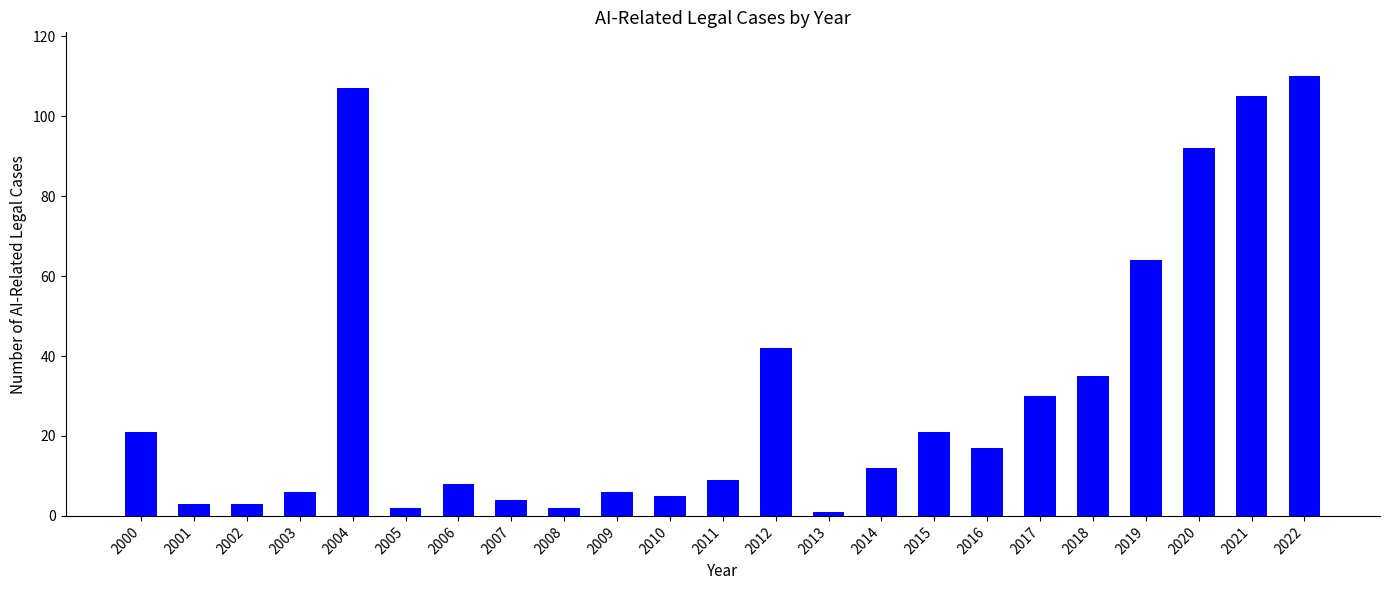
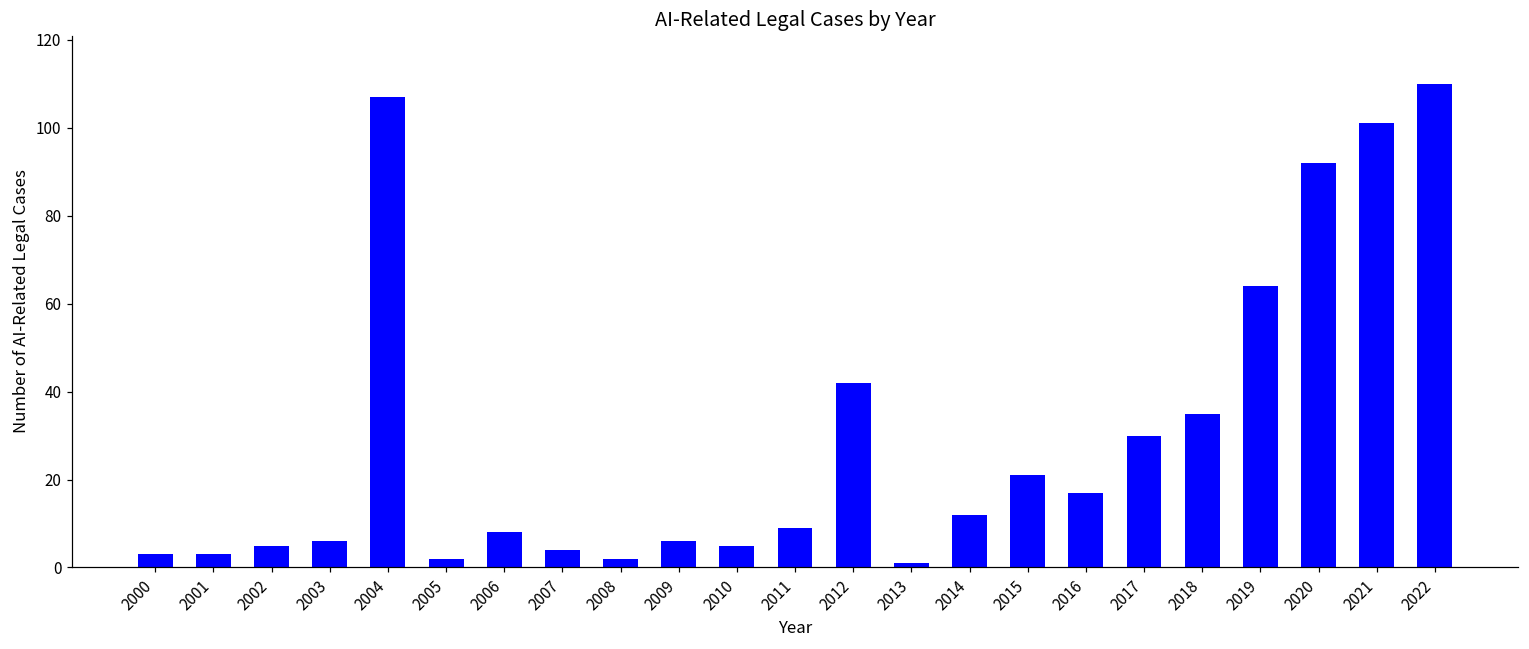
  {
-   "2000": 21,
+   "2000": 3,
    "2001": 3,
-   "2002": 3,
+   "2002": 5,
    "2003": 6,
    "2004": 107,
    "2005": 2,
    "2006": 8,
    "2007": 4,
    "2008": 2,
    "2009": 6,
    "2010": 5,
    "2011": 9,
    "2012": 42,
    "2013": 1,
    "2014": 12,
    "2015": 21,
    "2016": 17,
    "2017": 30,
    "2018": 35,
    "2019": 64,
    "2020": 92,
-   "2021": 105,
+   "2021": 101,
    "2022": 110
  }
